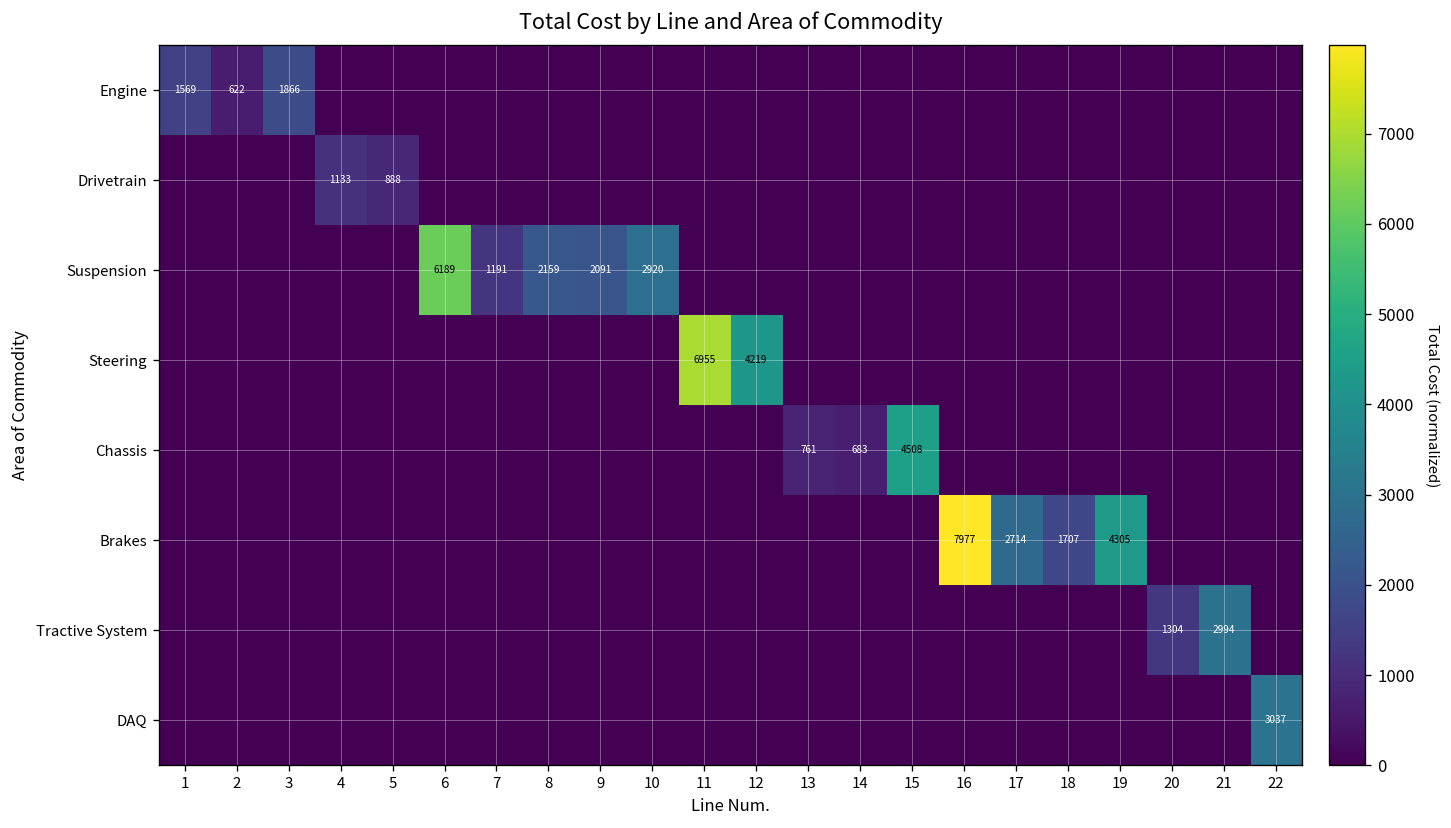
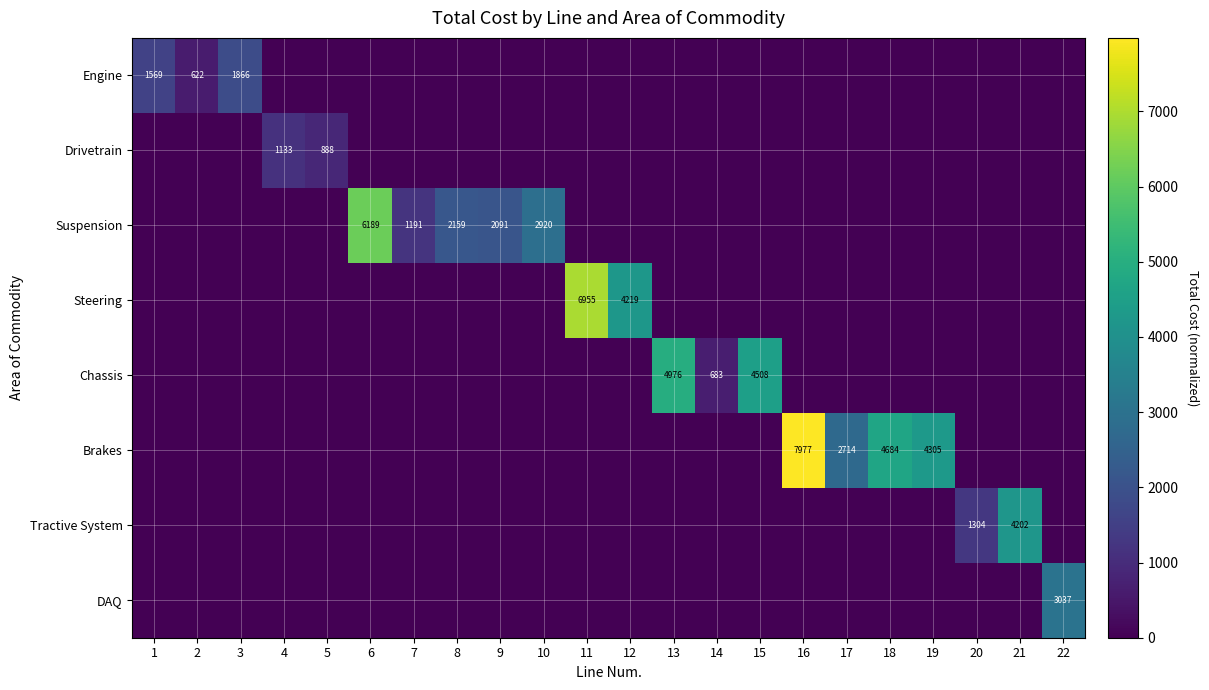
  {
    "Engine": {
      "1": 1569,
      "2": 622,
      "3": 1866
    },
    "Drivetrain": {
      "4": 1133,
      "5": 888
    },
    "Suspension": {
      "6": 6189,
      "7": 1191,
      "8": 2159,
      "9": 2091,
      "10": 2920
    },
    "Steering": {
      "11": 6955,
      "12": 4219
    },
    "Chassis": {
-     "13": 761,
+     "13": 4976,
      "14": 683,
      "15": 4508
    },
    "Brakes": {
      "16": 7977,
      "17": 2714,
-     "18": 1707,
+     "18": 4684,
      "19": 4305
    },
    "Tractive System": {
      "20": 1304,
-     "21": 2994
+     "21": 4202
    },
    "DAQ": {
      "22": 3037
    }
  }
